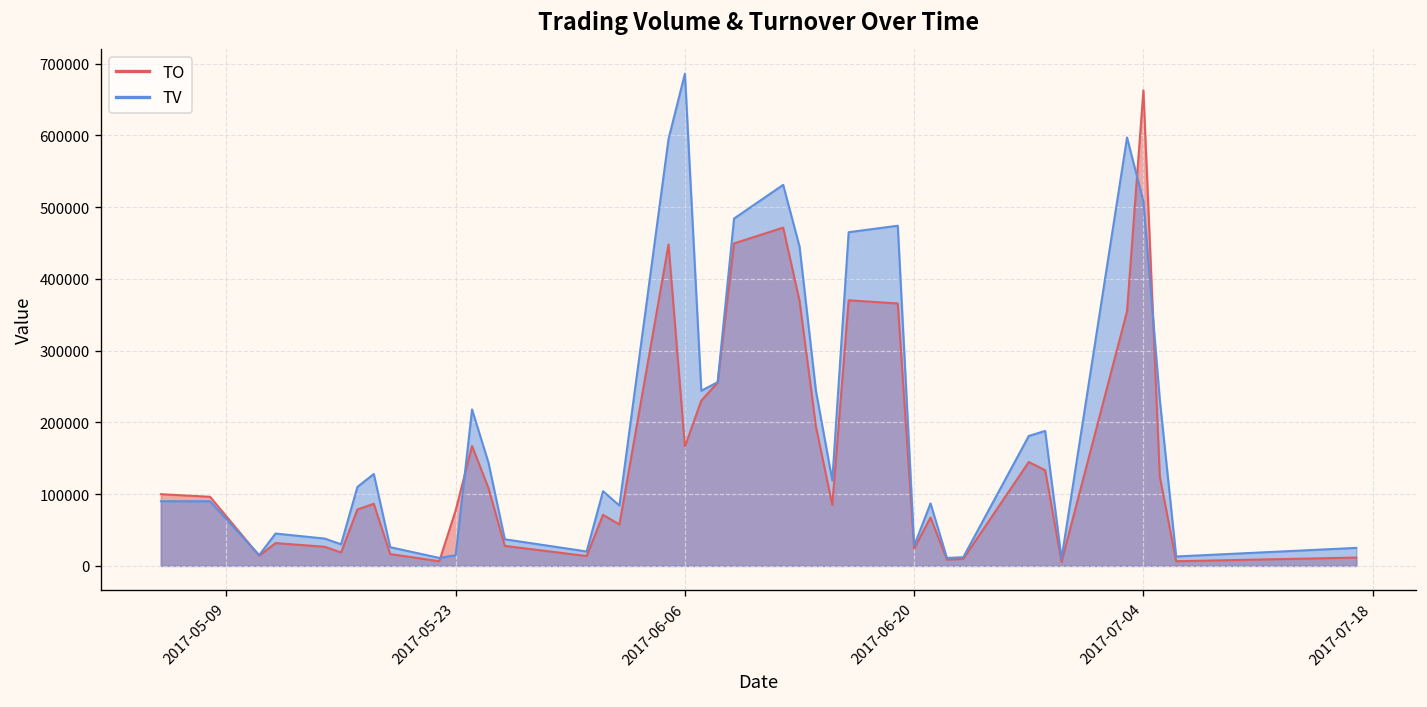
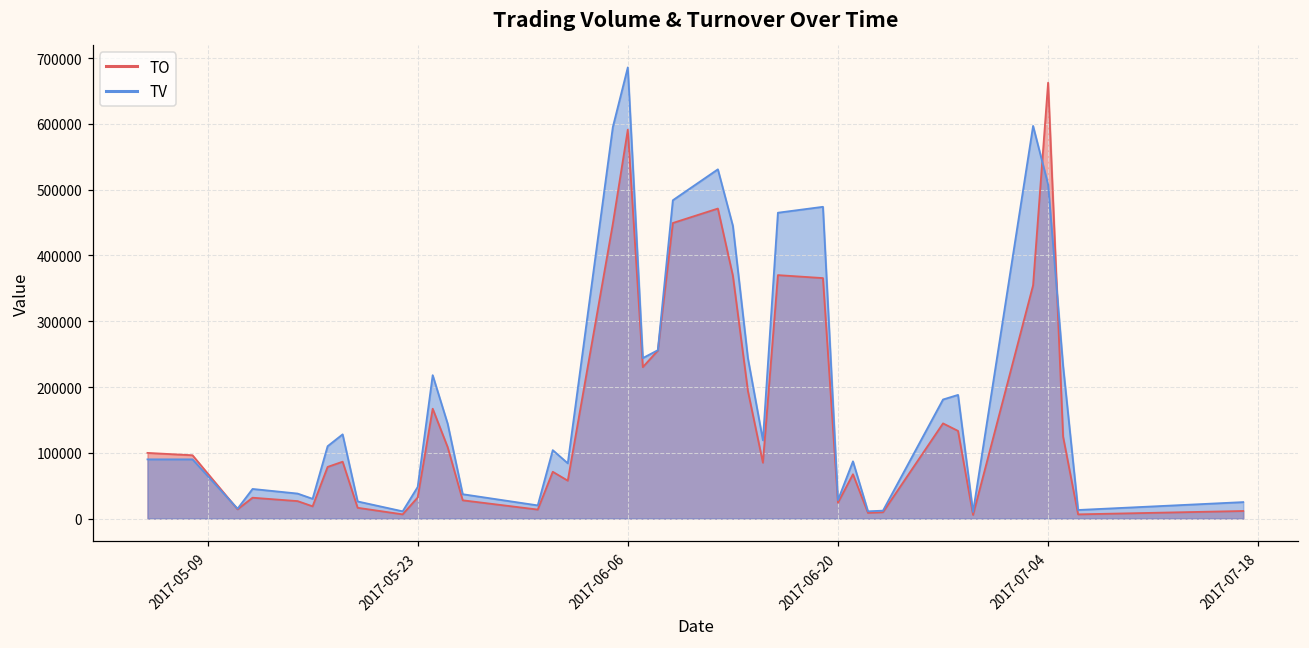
  {
    "TO": {
-     "2017-05-23": 80000,
-     "2017-06-06": 170000,
+     "2017-05-23": 30000,
+     "2017-06-06": 590000,
      "2017-07-04": 660000
    },
    "TV": {
-     "2017-05-23": 10000,
+     "2017-05-23": 50000,
      "2017-06-06": 690000,
      "2017-07-04": 510000
    }
  }
